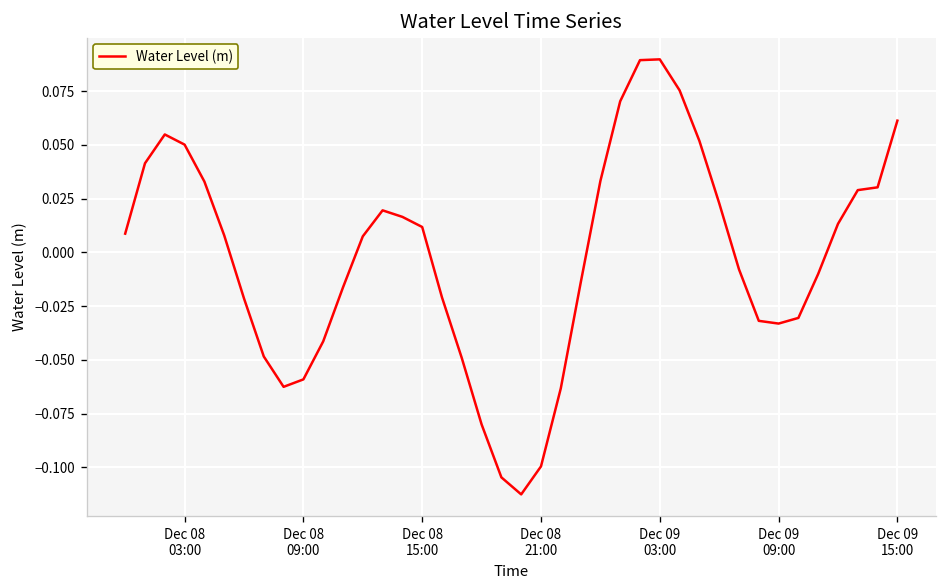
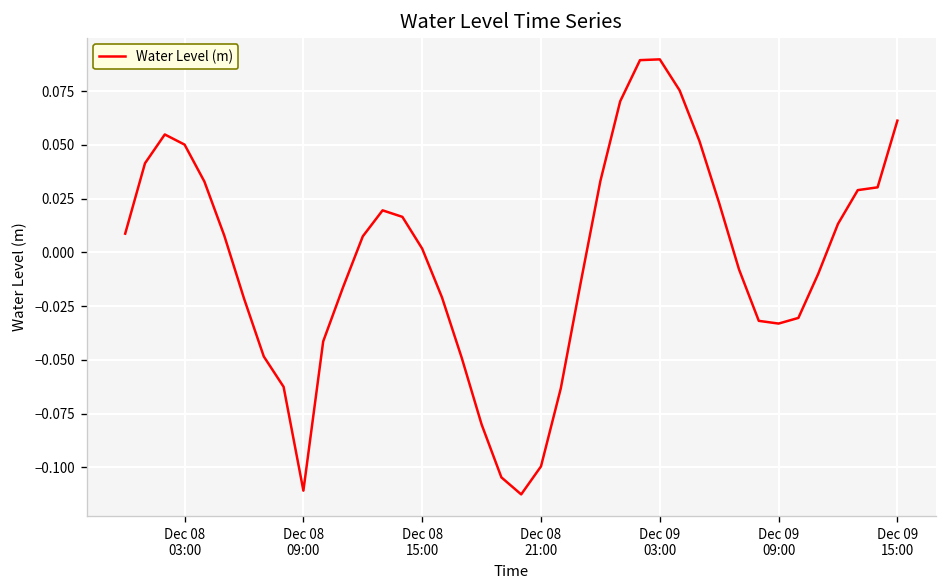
  {
    "Dec 08 03:00": 0.050,
-   "Dec 08 09:00": -0.059,
-   "Dec 08 15:00": 0.012,
+   "Dec 08 09:00": -0.111,
+   "Dec 08 15:00": 0.002,
    "Dec 08 21:00": -0.099,
    "Dec 09 03:00": 0.090,
    "Dec 09 09:00": -0.033,
    "Dec 09 15:00": 0.061
  }
